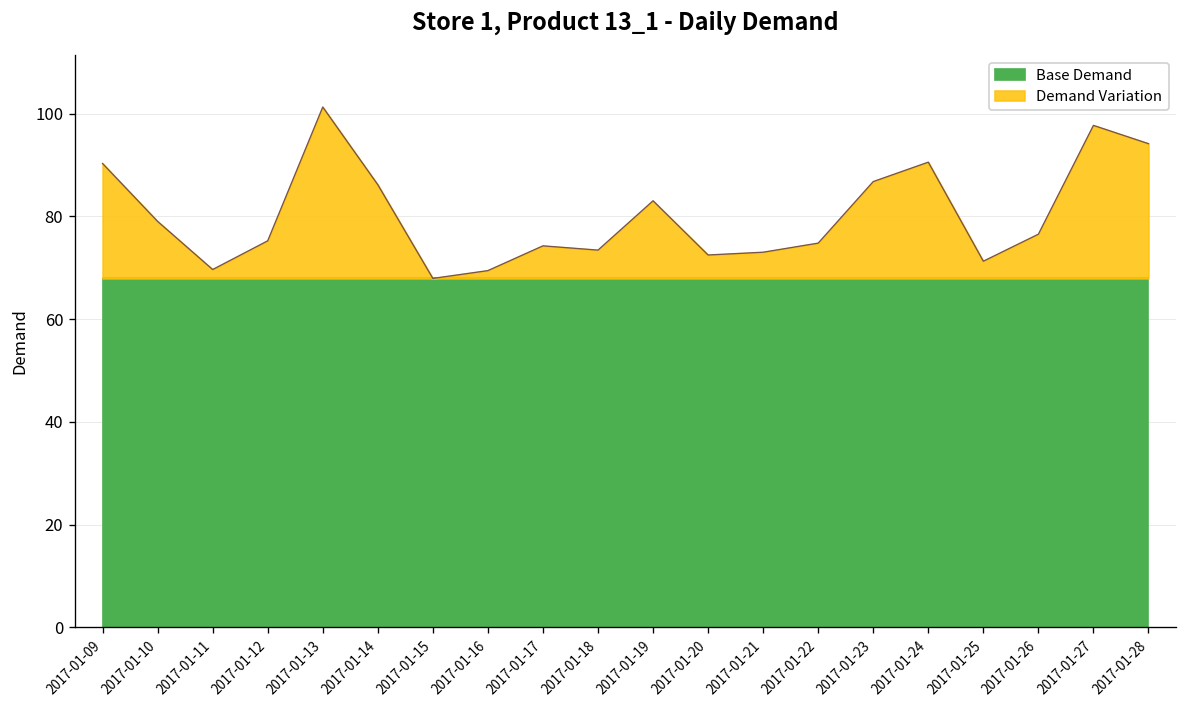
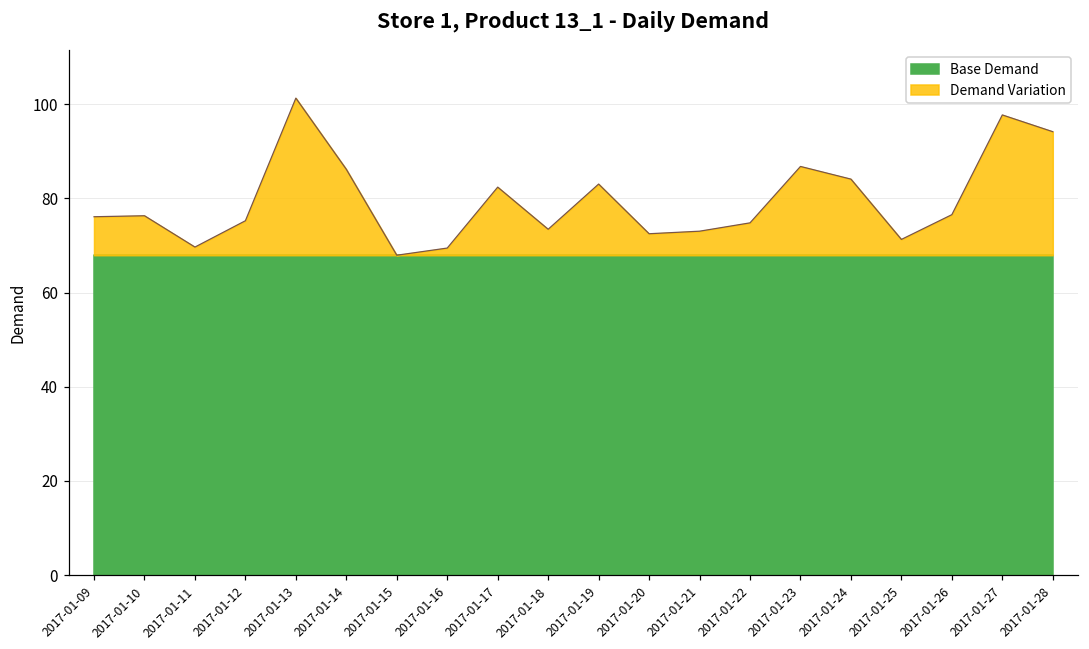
  {
    "Demand Variation": {
-     "2017-01-09": 90,
-     "2017-01-10": 79,
+     "2017-01-09": 76,
+     "2017-01-10": 76,
      "2017-01-11": 70,
      "2017-01-12": 75,
      "2017-01-13": 101,
      "2017-01-14": 86,
      "2017-01-16": 69,
-     "2017-01-17": 74,
+     "2017-01-17": 82,
      "2017-01-18": 73,
      "2017-01-19": 83,
      "2017-01-20": 72,
      "2017-01-21": 73,
      "2017-01-22": 75,
      "2017-01-23": 87,
-     "2017-01-24": 91,
+     "2017-01-24": 84,
      "2017-01-25": 71,
      "2017-01-26": 77,
      "2017-01-27": 98,
      "2017-01-28": 94
    },
    "Base Demand": {
      "2017-01-09": 68,
      "2017-01-10": 68,
      "2017-01-11": 68,
      "2017-01-12": 68,
      "2017-01-13": 68,
      "2017-01-14": 68,
      "2017-01-16": 68,
      "2017-01-17": 68,
      "2017-01-18": 68,
      "2017-01-19": 68,
      "2017-01-20": 68,
      "2017-01-21": 68,
      "2017-01-22": 68,
      "2017-01-23": 68,
      "2017-01-24": 68,
      "2017-01-25": 68,
      "2017-01-26": 68,
      "2017-01-27": 68,
      "2017-01-28": 68
    }
  }
